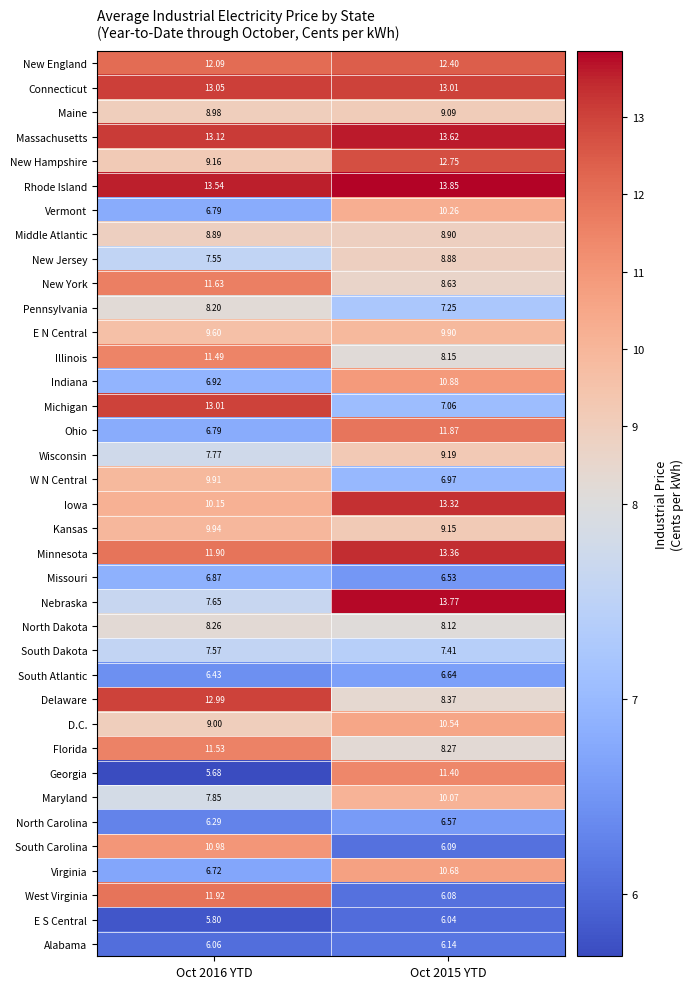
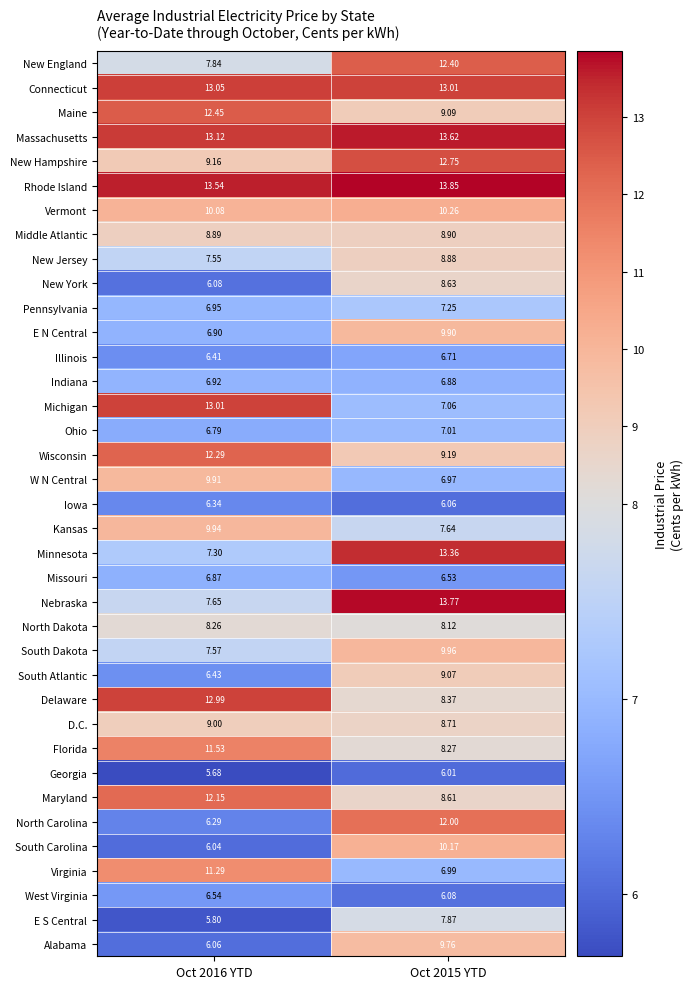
  {
    "New England": {
-     "Oct 2016 YTD": 12.09,
+     "Oct 2016 YTD": 7.84,
      "Oct 2015 YTD": 12.40
    },
    "Connecticut": {
      "Oct 2016 YTD": 13.05,
      "Oct 2015 YTD": 13.01
    },
    "Maine": {
-     "Oct 2016 YTD": 8.98,
+     "Oct 2016 YTD": 12.45,
      "Oct 2015 YTD": 9.09
    },
    "Massachusetts": {
      "Oct 2016 YTD": 13.12,
      "Oct 2015 YTD": 13.62
    },
    "New Hampshire": {
      "Oct 2016 YTD": 9.16,
      "Oct 2015 YTD": 12.75
    },
    "Rhode Island": {
      "Oct 2016 YTD": 13.54,
      "Oct 2015 YTD": 13.85
    },
    "Vermont": {
-     "Oct 2016 YTD": 6.79,
+     "Oct 2016 YTD": 10.08,
      "Oct 2015 YTD": 10.26
    },
    "Middle Atlantic": {
      "Oct 2016 YTD": 8.89,
      "Oct 2015 YTD": 8.90
    },
    "New Jersey": {
      "Oct 2016 YTD": 7.55,
      "Oct 2015 YTD": 8.88
    },
    "New York": {
-     "Oct 2016 YTD": 11.63,
+     "Oct 2016 YTD": 6.08,
      "Oct 2015 YTD": 8.63
    },
    "Pennsylvania": {
-     "Oct 2016 YTD": 8.20,
+     "Oct 2016 YTD": 6.95,
      "Oct 2015 YTD": 7.25
    },
    "E N Central": {
-     "Oct 2016 YTD": 9.60,
+     "Oct 2016 YTD": 6.90,
      "Oct 2015 YTD": 9.90
    },
    "Illinois": {
-     "Oct 2016 YTD": 11.49,
-     "Oct 2015 YTD": 8.15
+     "Oct 2016 YTD": 6.41,
+     "Oct 2015 YTD": 6.71
    },
    "Indiana": {
      "Oct 2016 YTD": 6.92,
-     "Oct 2015 YTD": 10.88
+     "Oct 2015 YTD": 6.88
    },
    "Michigan": {
      "Oct 2016 YTD": 13.01,
      "Oct 2015 YTD": 7.06
    },
    "Ohio": {
      "Oct 2016 YTD": 6.79,
-     "Oct 2015 YTD": 11.87
+     "Oct 2015 YTD": 7.01
    },
    "Wisconsin": {
-     "Oct 2016 YTD": 7.77,
+     "Oct 2016 YTD": 12.29,
      "Oct 2015 YTD": 9.19
    },
    "W N Central": {
      "Oct 2016 YTD": 9.91,
      "Oct 2015 YTD": 6.97
    },
    "Iowa": {
-     "Oct 2016 YTD": 10.15,
-     "Oct 2015 YTD": 13.32
+     "Oct 2016 YTD": 6.34,
+     "Oct 2015 YTD": 6.06
    },
    "Kansas": {
      "Oct 2016 YTD": 9.94,
-     "Oct 2015 YTD": 9.15
+     "Oct 2015 YTD": 7.64
    },
    "Minnesota": {
-     "Oct 2016 YTD": 11.90,
+     "Oct 2016 YTD": 7.30,
      "Oct 2015 YTD": 13.36
    },
    "Missouri": {
      "Oct 2016 YTD": 6.87,
      "Oct 2015 YTD": 6.53
    },
    "Nebraska": {
      "Oct 2016 YTD": 7.65,
      "Oct 2015 YTD": 13.77
    },
    "North Dakota": {
      "Oct 2016 YTD": 8.26,
      "Oct 2015 YTD": 8.12
    },
    "South Dakota": {
      "Oct 2016 YTD": 7.57,
-     "Oct 2015 YTD": 7.41
+     "Oct 2015 YTD": 9.96
    },
    "South Atlantic": {
      "Oct 2016 YTD": 6.43,
-     "Oct 2015 YTD": 6.64
+     "Oct 2015 YTD": 9.07
    },
    "Delaware": {
      "Oct 2016 YTD": 12.99,
      "Oct 2015 YTD": 8.37
    },
    "D.C.": {
      "Oct 2016 YTD": 9.00,
-     "Oct 2015 YTD": 10.54
+     "Oct 2015 YTD": 8.71
    },
    "Florida": {
      "Oct 2016 YTD": 11.53,
      "Oct 2015 YTD": 8.27
    },
    "Georgia": {
      "Oct 2016 YTD": 5.68,
-     "Oct 2015 YTD": 11.40
+     "Oct 2015 YTD": 6.01
    },
    "Maryland": {
-     "Oct 2016 YTD": 7.85,
-     "Oct 2015 YTD": 10.07
+     "Oct 2016 YTD": 12.15,
+     "Oct 2015 YTD": 8.61
    },
    "North Carolina": {
      "Oct 2016 YTD": 6.29,
-     "Oct 2015 YTD": 6.57
+     "Oct 2015 YTD": 12.00
    },
    "South Carolina": {
-     "Oct 2016 YTD": 10.98,
-     "Oct 2015 YTD": 6.09
+     "Oct 2016 YTD": 6.04,
+     "Oct 2015 YTD": 10.17
    },
    "Virginia": {
-     "Oct 2016 YTD": 6.72,
-     "Oct 2015 YTD": 10.68
+     "Oct 2016 YTD": 11.29,
+     "Oct 2015 YTD": 6.99
    },
    "West Virginia": {
-     "Oct 2016 YTD": 11.92,
+     "Oct 2016 YTD": 6.54,
      "Oct 2015 YTD": 6.08
    },
    "E S Central": {
      "Oct 2016 YTD": 5.80,
-     "Oct 2015 YTD": 6.04
+     "Oct 2015 YTD": 7.87
    },
    "Alabama": {
      "Oct 2016 YTD": 6.06,
-     "Oct 2015 YTD": 6.14
+     "Oct 2015 YTD": 9.76
    }
  }
